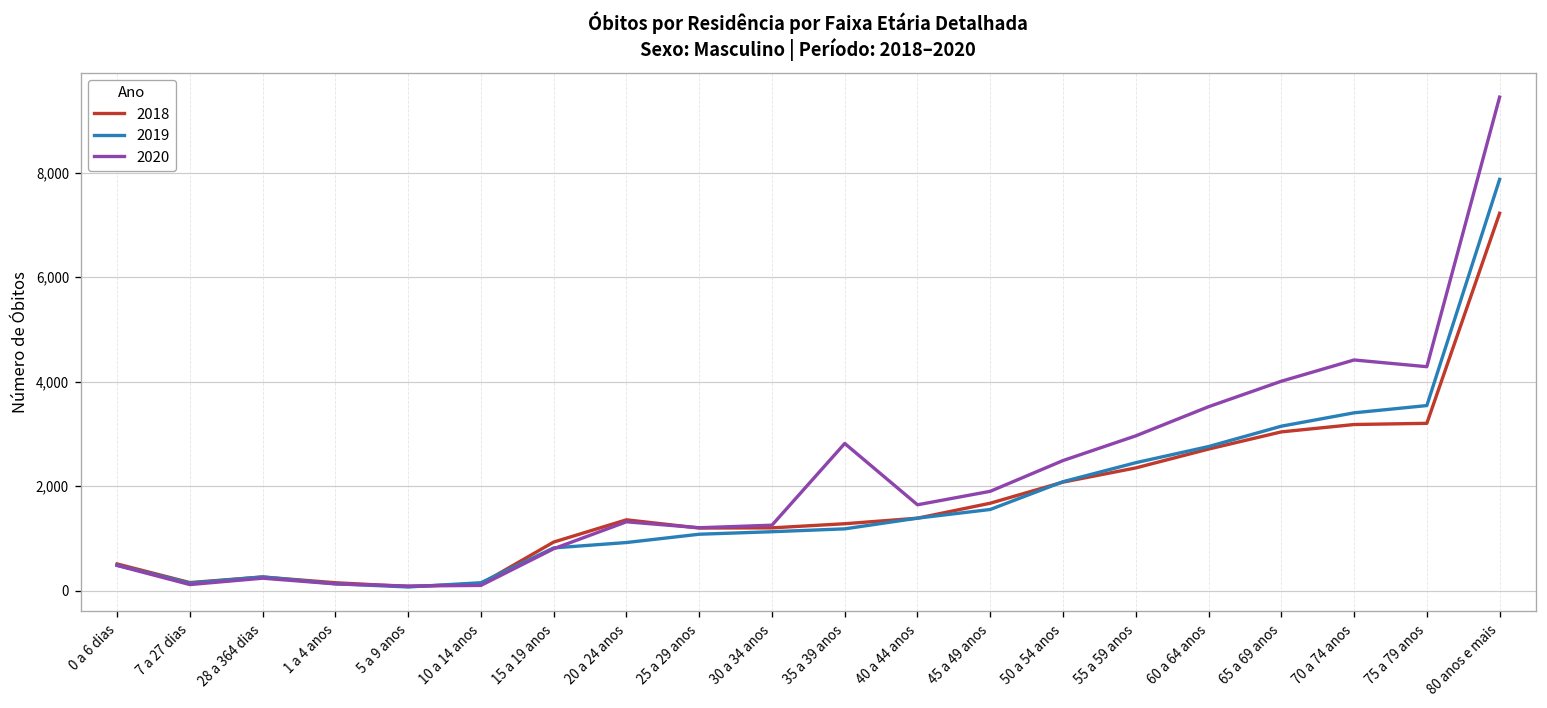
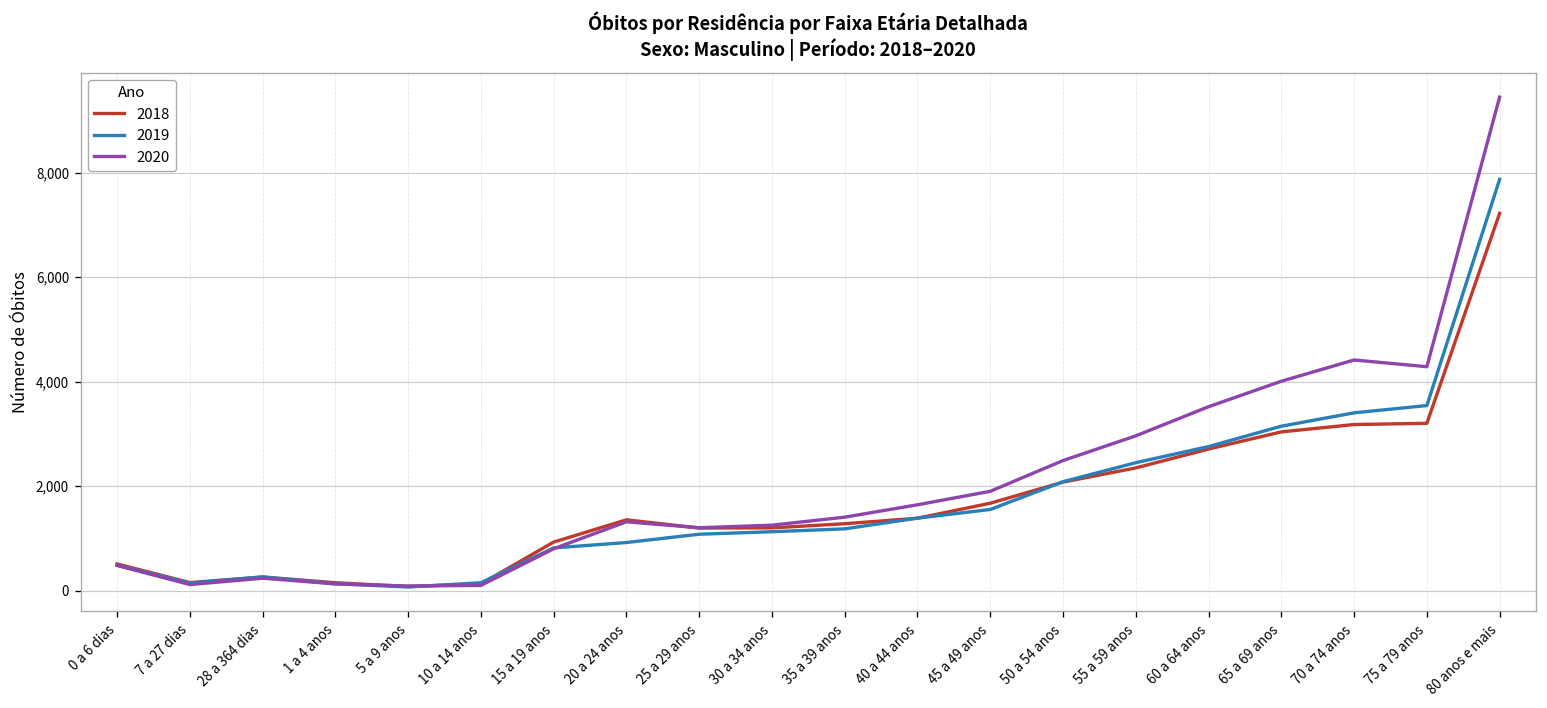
  {
    "2018": {
      "15 a 19 anos": "900",
      "35 a 39 anos": "1,300",
      "45 a 49 anos": "1,700",
      "55 a 59 anos": "2,300",
      "65 a 69 anos": "3,000",
      "70 a 74 anos": "3,200",
      "75 a 79 anos": "3,200",
      "80 anos e mais": "7,200"
    },
    "2019": {
      "20 a 24 anos": "900",
      "25 a 29 anos": "1,100",
      "30 a 34 anos": "1,100",
      "35 a 39 anos": "1,200",
      "45 a 49 anos": "1,600",
      "55 a 59 anos": "2,400",
      "65 a 69 anos": "3,100",
      "70 a 74 anos": "3,400",
      "75 a 79 anos": "3,500",
      "80 anos e mais": "7,900"
    },
    "2020": {
-     "35 a 39 anos": "2,800",
+     "35 a 39 anos": "1,400",
      "40 a 44 anos": "1,600",
      "45 a 49 anos": "1,900",
      "50 a 54 anos": "2,500",
      "55 a 59 anos": "3,000",
      "60 a 64 anos": "3,500",
      "65 a 69 anos": "4,000",
      "70 a 74 anos": "4,400",
      "75 a 79 anos": "4,300",
      "80 anos e mais": "9,500"
    }
  }
